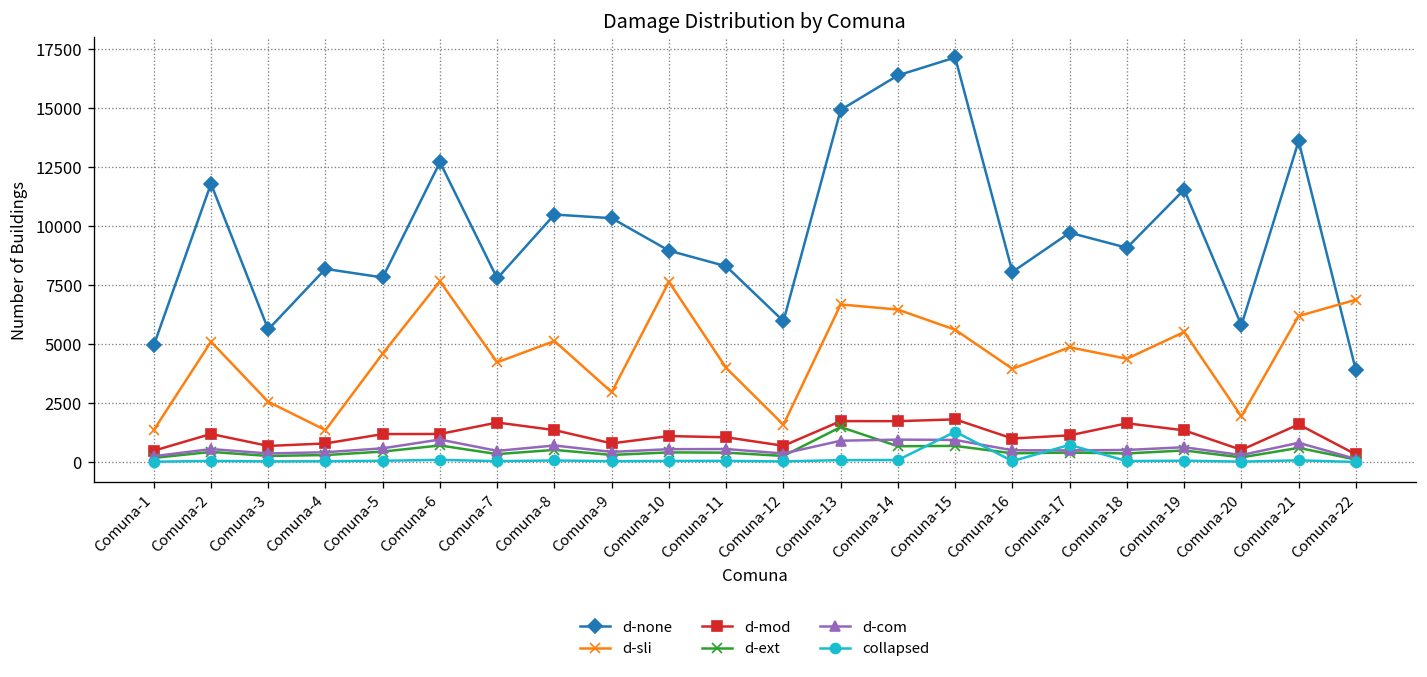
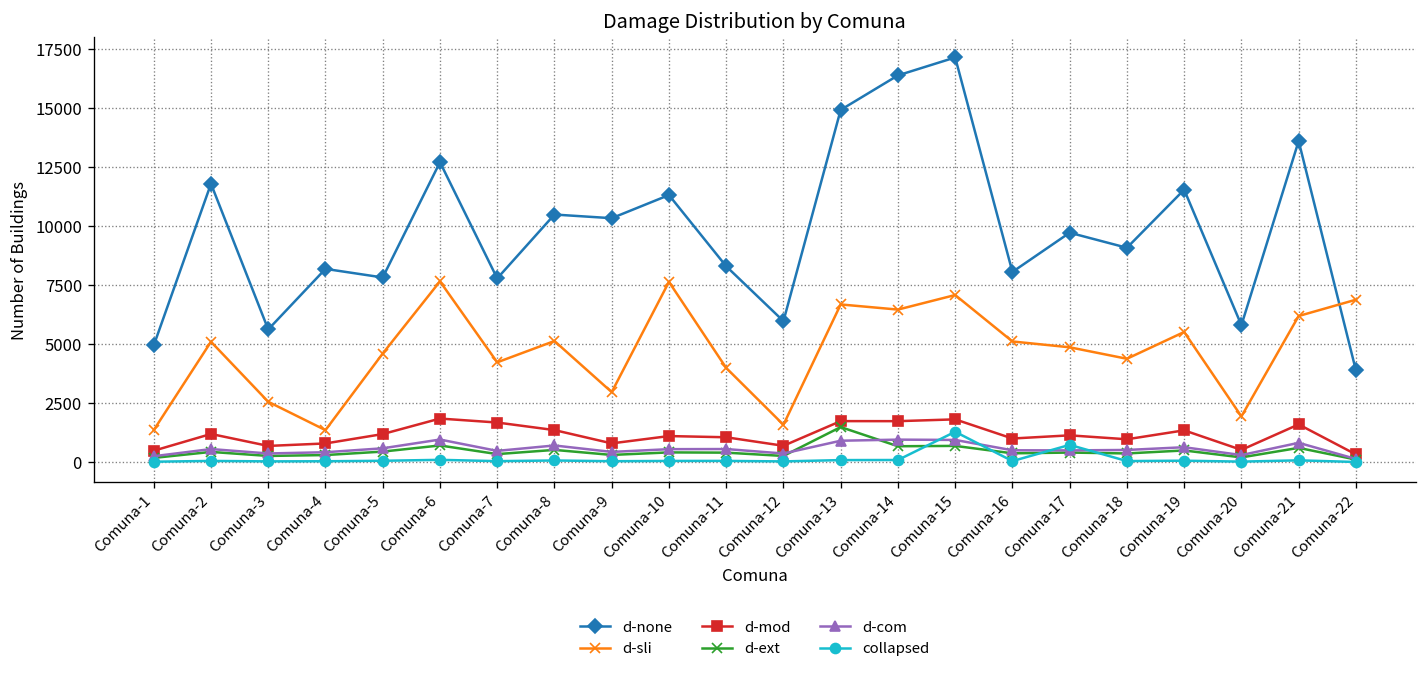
  {
    "d-none": {
      "Comuna-1": 5000,
      "Comuna-2": 11800,
      "Comuna-3": 5600,
      "Comuna-4": 8200,
      "Comuna-5": 7800,
      "Comuna-6": 12700,
      "Comuna-7": 7800,
      "Comuna-8": 10500,
      "Comuna-9": 10300,
-     "Comuna-10": 9000,
+     "Comuna-10": 11300,
      "Comuna-11": 8300,
      "Comuna-12": 6000,
      "Comuna-13": 14900,
      "Comuna-14": 16400,
      "Comuna-15": 17200,
      "Comuna-16": 8100,
      "Comuna-17": 9700,
      "Comuna-18": 9100,
      "Comuna-19": 11600,
      "Comuna-20": 5800,
      "Comuna-21": 13600,
      "Comuna-22": 3900
    },
    "d-sli": {
      "Comuna-1": 1400,
      "Comuna-2": 5100,
      "Comuna-3": 2600,
      "Comuna-4": 1400,
      "Comuna-5": 4600,
      "Comuna-6": 7700,
      "Comuna-7": 4200,
      "Comuna-8": 5100,
      "Comuna-9": 3000,
      "Comuna-10": 7700,
      "Comuna-11": 4000,
      "Comuna-12": 1600,
      "Comuna-13": 6700,
      "Comuna-14": 6500,
-     "Comuna-15": 5600,
-     "Comuna-16": 4000,
+     "Comuna-15": 7100,
+     "Comuna-16": 5100,
      "Comuna-17": 4900,
      "Comuna-18": 4400,
      "Comuna-19": 5500,
      "Comuna-20": 1900,
      "Comuna-21": 6200,
      "Comuna-22": 6900
    },
    "d-mod": {
      "Comuna-1": 500,
      "Comuna-2": 1200,
      "Comuna-3": 700,
      "Comuna-4": 800,
      "Comuna-5": 1200,
-     "Comuna-6": 1200,
+     "Comuna-6": 1900,
      "Comuna-7": 1700,
      "Comuna-8": 1400,
      "Comuna-9": 800,
      "Comuna-10": 1100,
      "Comuna-11": 1100,
      "Comuna-12": 700,
      "Comuna-13": 1700,
      "Comuna-14": 1700,
      "Comuna-15": 1800,
      "Comuna-16": 1000,
      "Comuna-17": 1100,
-     "Comuna-18": 1700,
+     "Comuna-18": 1000,
      "Comuna-19": 1400,
      "Comuna-20": 500,
      "Comuna-21": 1600,
      "Comuna-22": 300
    },
    "d-ext": {
      "Comuna-5": 500,
      "Comuna-6": 700,
      "Comuna-7": 400,
      "Comuna-8": 500,
      "Comuna-10": 400,
      "Comuna-11": 400,
      "Comuna-13": 1500,
      "Comuna-14": 700,
      "Comuna-15": 700,
      "Comuna-16": 400,
      "Comuna-18": 400,
      "Comuna-19": 500,
      "Comuna-21": 600
    },
    "d-com": {
      "Comuna-5": 600,
      "Comuna-6": 1000,
      "Comuna-7": 500,
      "Comuna-8": 700,
      "Comuna-10": 600,
      "Comuna-11": 600,
      "Comuna-13": 900,
      "Comuna-14": 1000,
      "Comuna-15": 1000,
      "Comuna-16": 500,
      "Comuna-18": 500,
      "Comuna-19": 600,
      "Comuna-21": 800
    },
    "collapsed": {
      "Comuna-1": 0,
      "Comuna-2": 100,
      "Comuna-3": 0,
      "Comuna-4": 0,
      "Comuna-5": 100,
      "Comuna-6": 100,
      "Comuna-7": 100,
      "Comuna-8": 100,
      "Comuna-9": 0,
      "Comuna-10": 100,
      "Comuna-11": 100,
      "Comuna-12": 0,
      "Comuna-13": 100,
      "Comuna-14": 100,
      "Comuna-15": 1300,
      "Comuna-16": 100,
      "Comuna-17": 700,
      "Comuna-18": 100,
      "Comuna-19": 100,
      "Comuna-20": 0,
      "Comuna-21": 100
    }
  }
